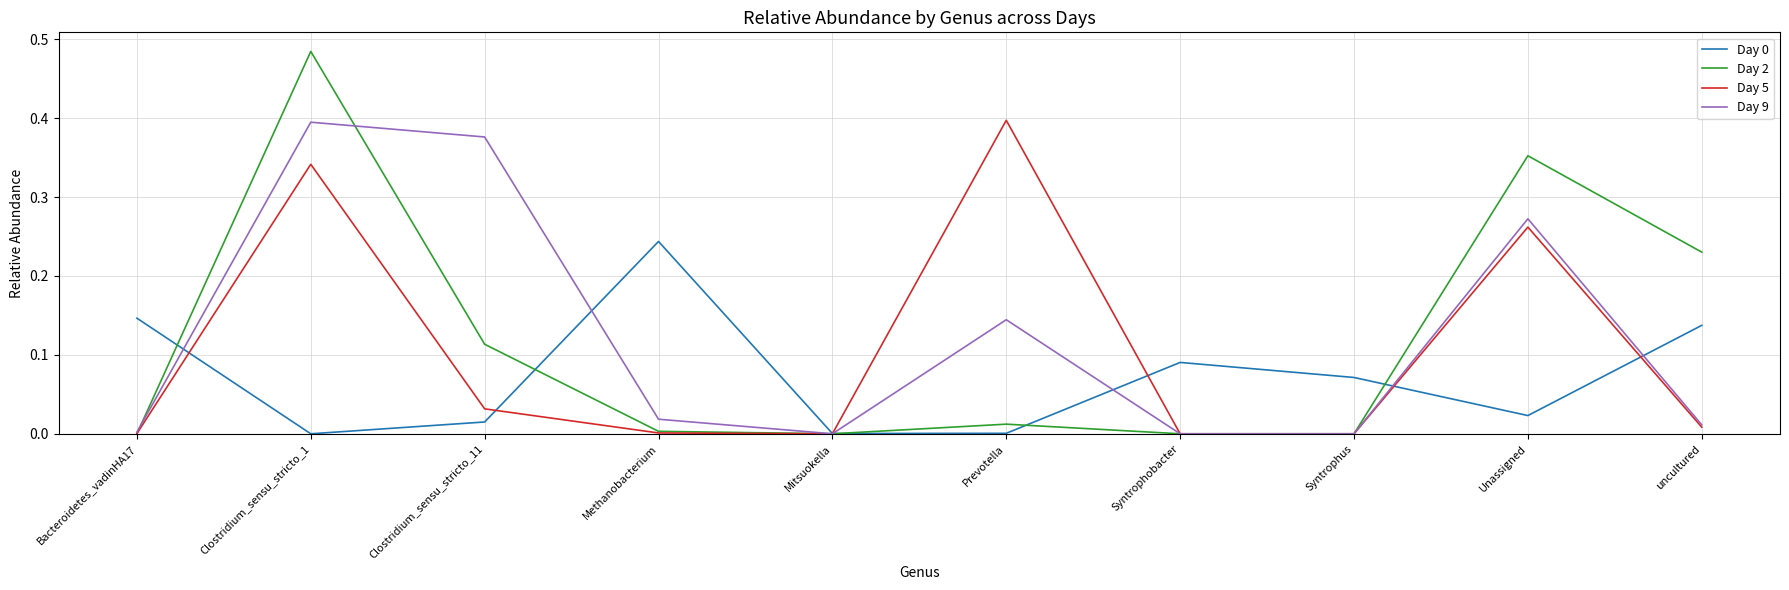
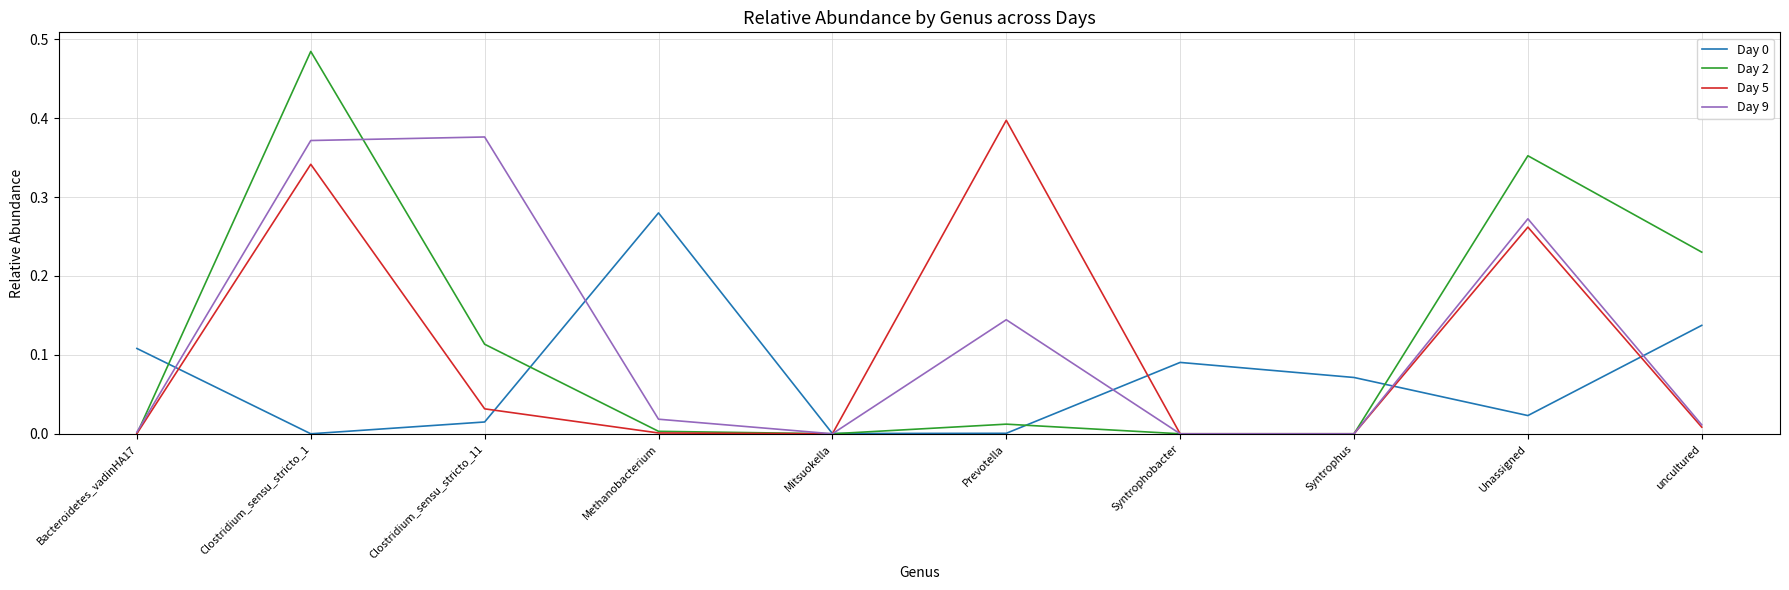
  {
    "Day 0": {
-     "Bacteroidetes_vadinHA17": 0.15,
+     "Bacteroidetes_vadinHA17": 0.11,
      "Clostridium_sensu_stricto_1": 0.00,
      "Clostridium_sensu_stricto_11": 0.01,
-     "Methanobacterium": 0.24,
+     "Methanobacterium": 0.28,
      "Prevotella": 0.00,
      "Syntrophobacter": 0.09,
      "Syntrophus": 0.07,
      "Unassigned": 0.02,
      "uncultured": 0.14
    },
    "Day 2": {
      "Clostridium_sensu_stricto_1": 0.48,
      "Clostridium_sensu_stricto_11": 0.11,
      "Prevotella": 0.01,
      "Unassigned": 0.35,
      "uncultured": 0.23
    },
    "Day 5": {
      "Clostridium_sensu_stricto_1": 0.34,
      "Clostridium_sensu_stricto_11": 0.03,
      "Prevotella": 0.40,
      "Unassigned": 0.26
    },
    "Day 9": {
-     "Clostridium_sensu_stricto_1": 0.39,
+     "Clostridium_sensu_stricto_1": 0.37,
      "Clostridium_sensu_stricto_11": 0.38,
      "Methanobacterium": 0.02,
      "Prevotella": 0.14,
      "Unassigned": 0.27
    }
  }
